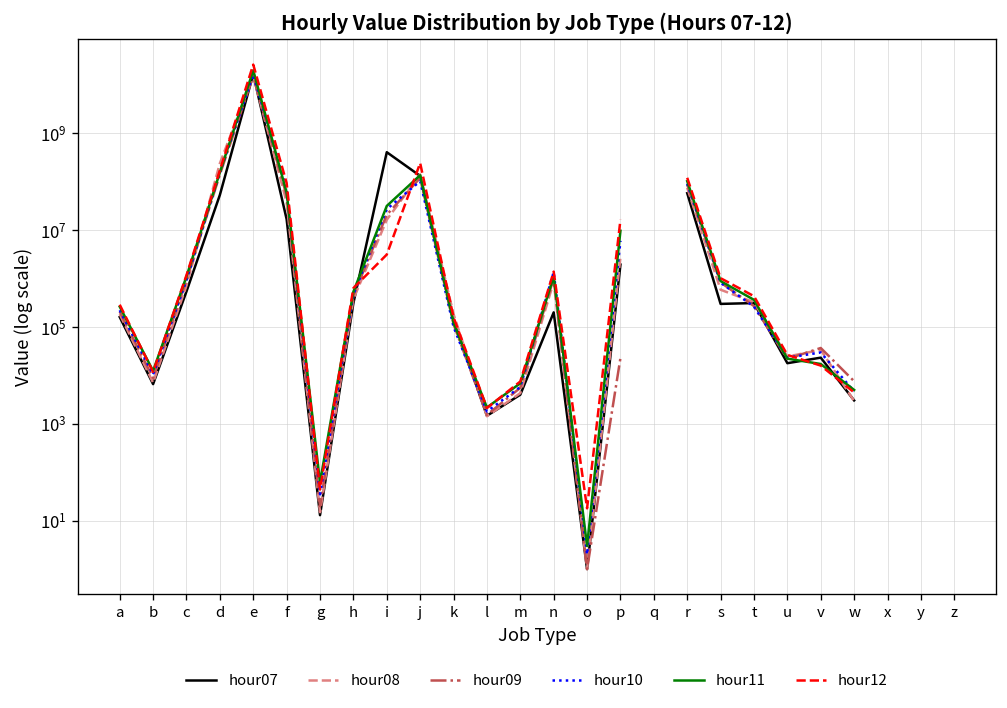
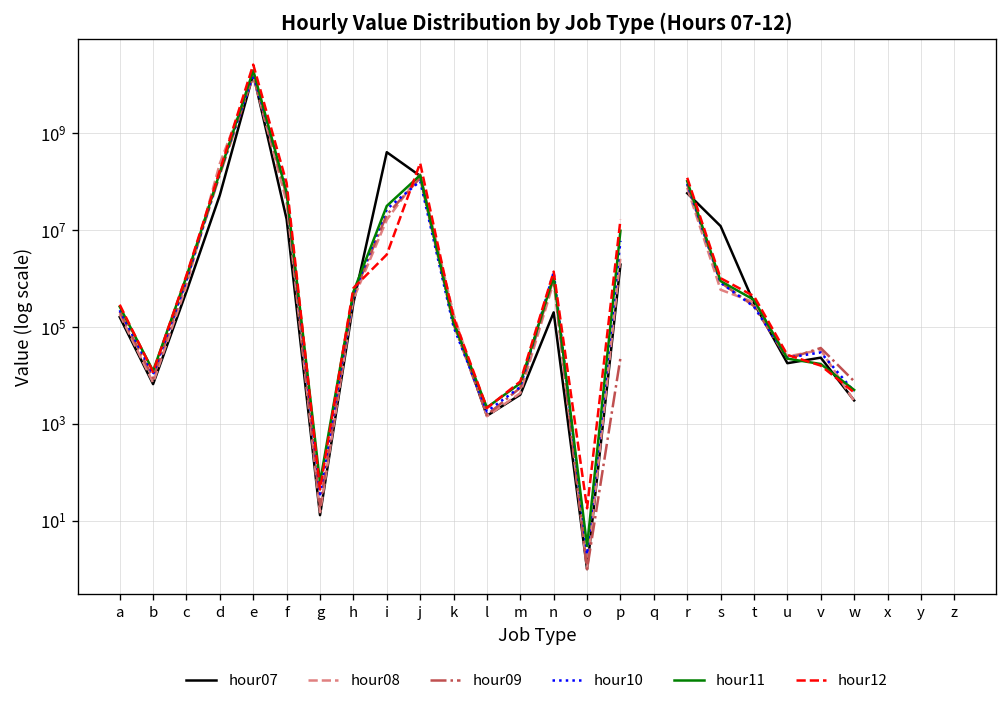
  {
    "hour07": {
      "c": 500000,
      "d": 50000000,
      "f": 17000000,
      "h": 300000,
      "i": 400000000,
      "n": 200000,
      "p": 2000000,
      "r": 60000000,
-     "s": 300000,
+     "s": 12000000,
      "u": 20000,
      "v": 20000
    },
    "hour08": {
      "c": 700000,
      "d": 200000000,
      "f": 40000000,
      "h": 400000,
      "i": 16000000,
      "n": 900000,
      "p": 3000000,
      "r": 80000000,
      "s": 600000
    },
    "hour09": {
      "b": 9000,
      "f": 50000000,
      "g": 20,
      "i": 20000000,
      "p": 20000,
      "w": 8000
    },
    "hour10": {
      "g": 40,
      "i": 30000000,
      "j": 100000000,
      "l": 2000,
      "o": 2,
      "p": 6000000
    },
    "hour11": {
      "e": 20000000000,
      "g": 60,
      "i": 30000000,
      "o": 3,
      "p": 10000000,
      "z": 4000000
    },
    "hour12": {
      "e": 30000000000,
      "f": 90000000,
      "g": 40,
      "h": 600000,
      "i": 3000000,
      "j": 200000000,
      "o": 20,
      "p": 16000000,
      "r": 120000000,
      "t": 400000
    }
  }
